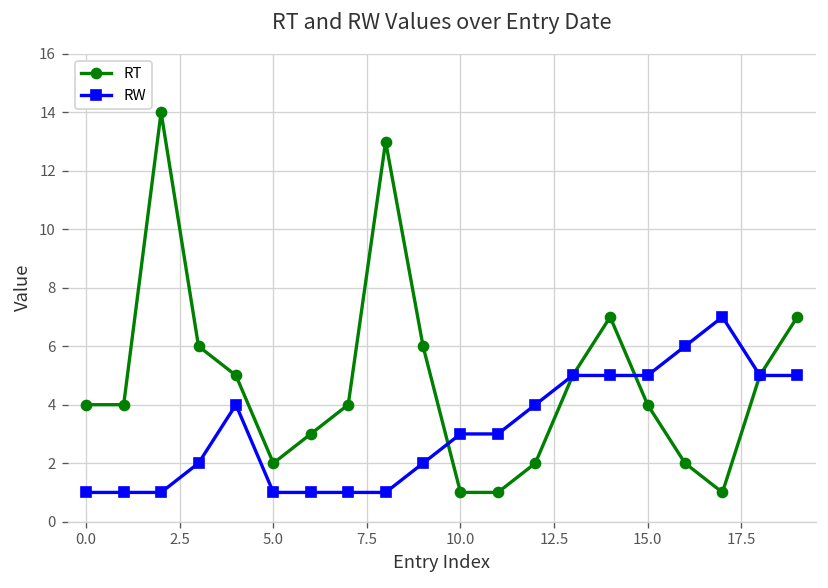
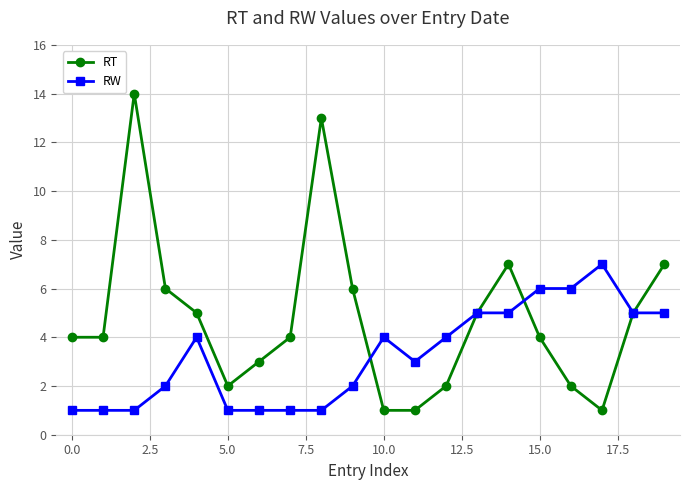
  {
    "RT": {
      "0.0": 4,
      "5.0": 2,
      "10.0": 1,
      "15.0": 4
    },
    "RW": {
      "0.0": 1,
      "5.0": 1,
-     "10.0": 3,
-     "15.0": 5
+     "10.0": 4,
+     "15.0": 6
    }
  }
